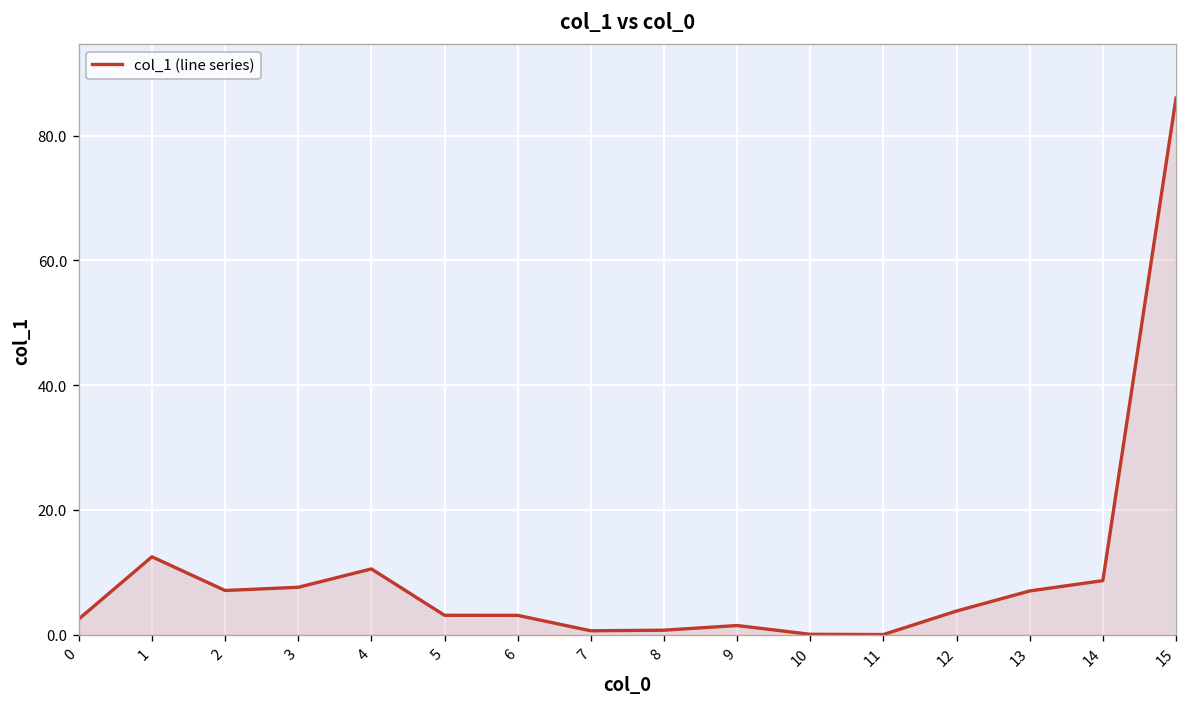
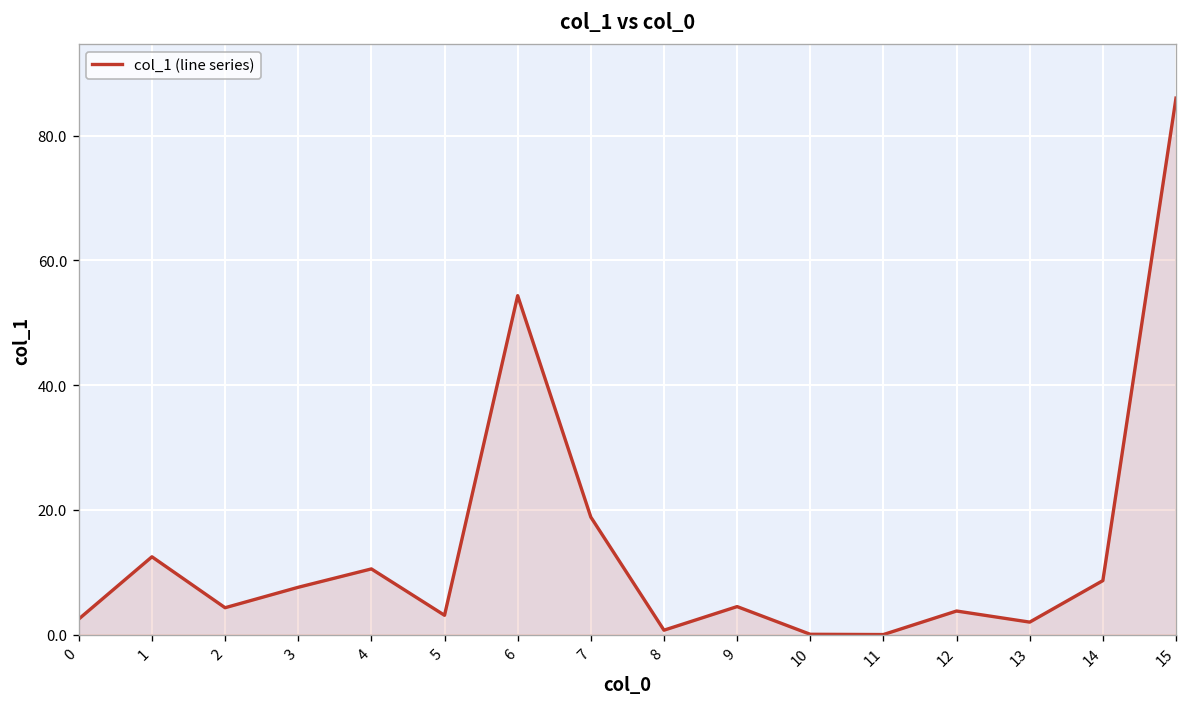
  {
    "0": 2,
    "1": 12,
-   "2": 7,
+   "2": 4,
    "3": 8,
    "4": 11,
    "5": 3,
-   "6": 3,
-   "7": 1,
+   "6": 54,
+   "7": 19,
    "8": 1,
-   "9": 1,
+   "9": 4,
    "10": 0,
    "11": 0,
    "12": 4,
-   "13": 7,
+   "13": 2,
    "14": 9,
    "15": 86
  }
